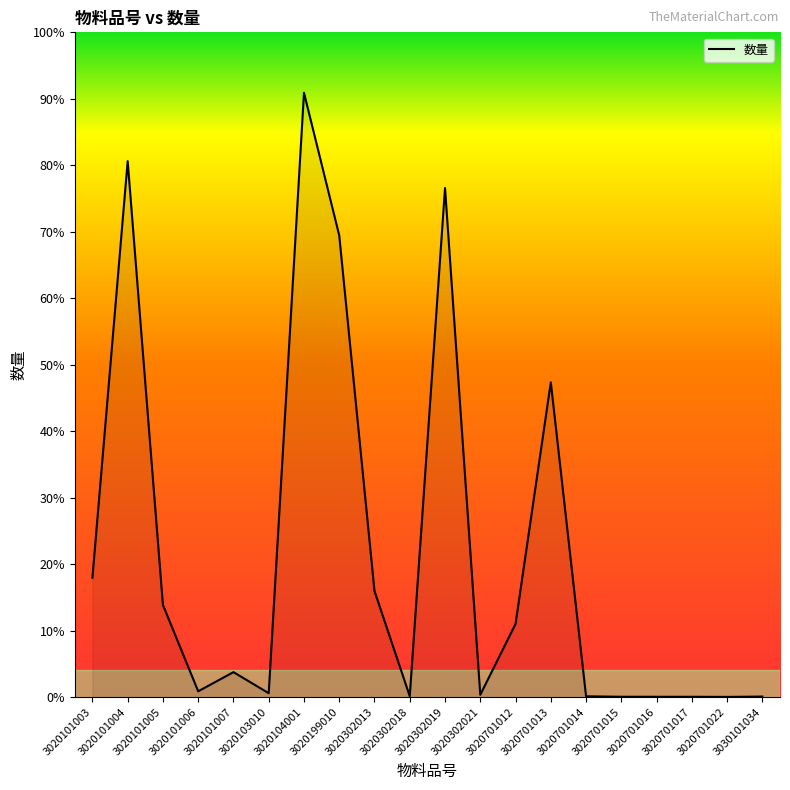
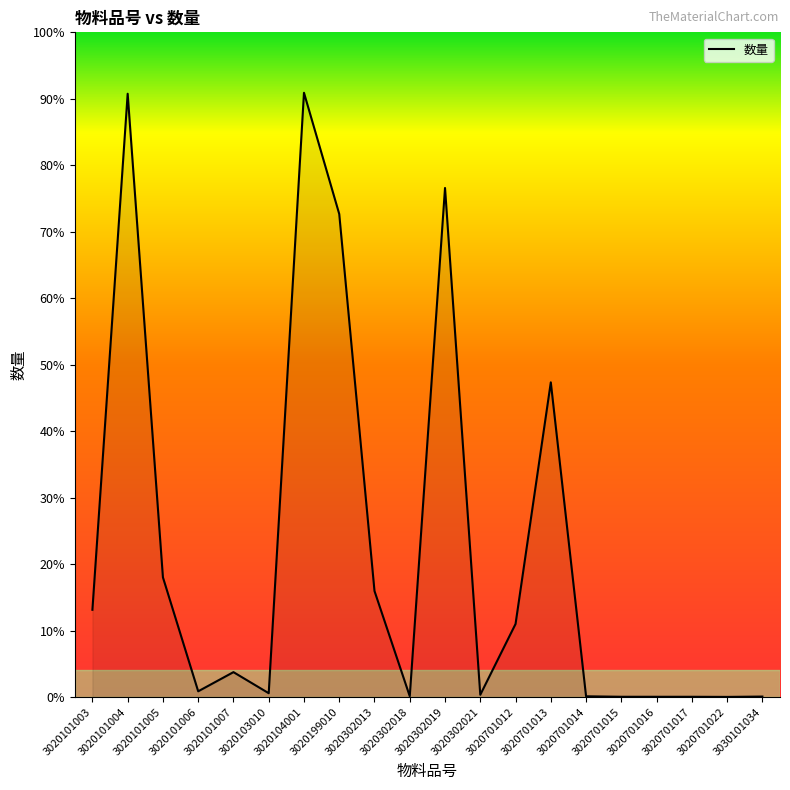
  {
-   "3020101003": "18%",
-   "3020101004": "81%",
-   "3020101005": "14%",
+   "3020101003": "13%",
+   "3020101004": "91%",
+   "3020101005": "18%",
    "3020104001": "91%",
-   "3020199010": "69%",
+   "3020199010": "73%",
    "3020302013": "16%",
    "3020302019": "77%",
    "3020701012": "11%",
    "3020701013": "47%"
  }
